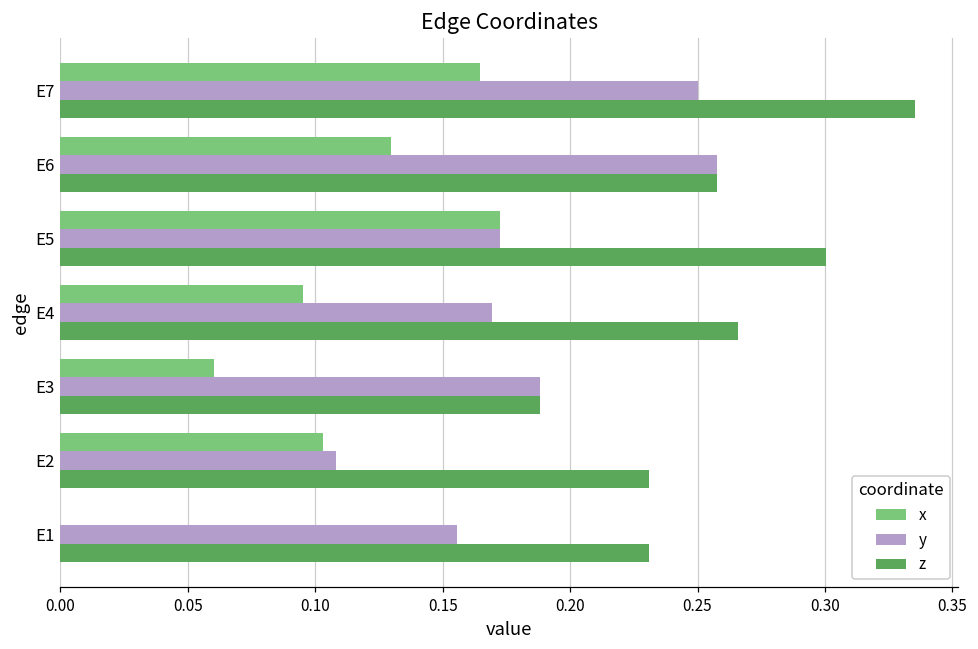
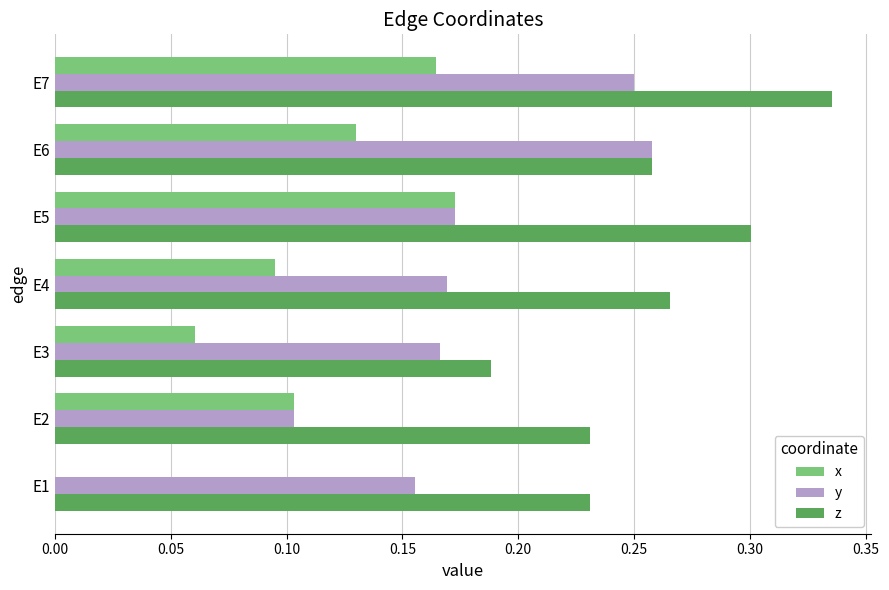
  {
    "y": {
      "E7": 0.250,
      "E6": 0.258,
      "E5": 0.173,
      "E4": 0.169,
-     "E3": 0.188,
-     "E2": 0.108,
+     "E3": 0.166,
+     "E2": 0.103,
      "E1": 0.156
    }
  }
